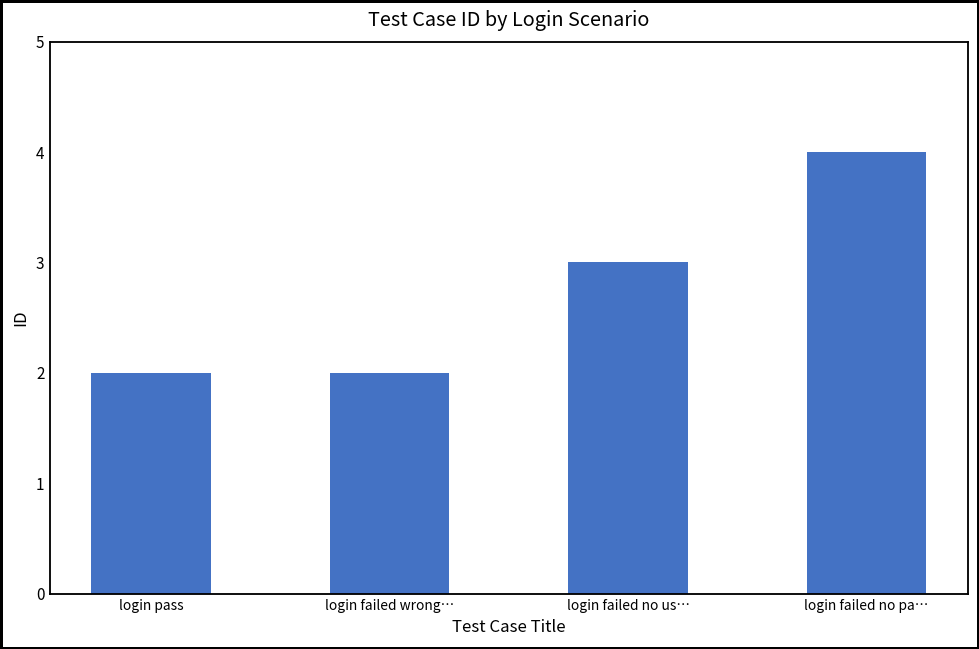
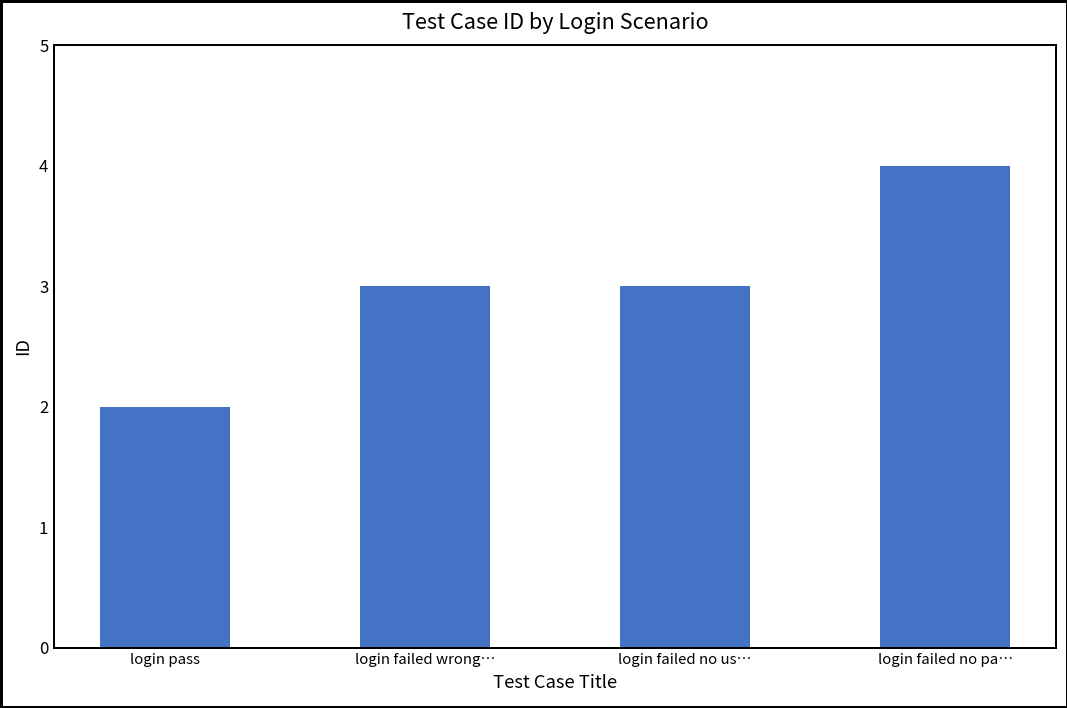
  {
    "login pass": 2,
-   "login failed wrong…": 2,
+   "login failed wrong…": 3,
    "login failed no us…": 3,
    "login failed no pa…": 4
  }
